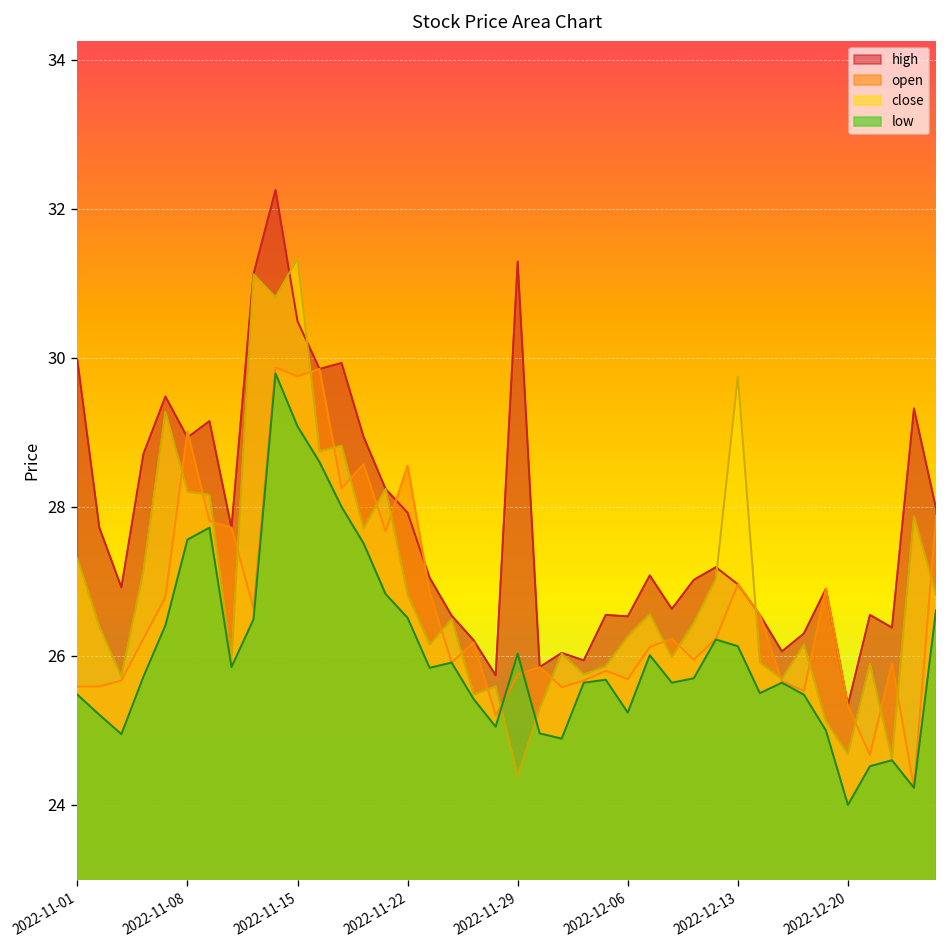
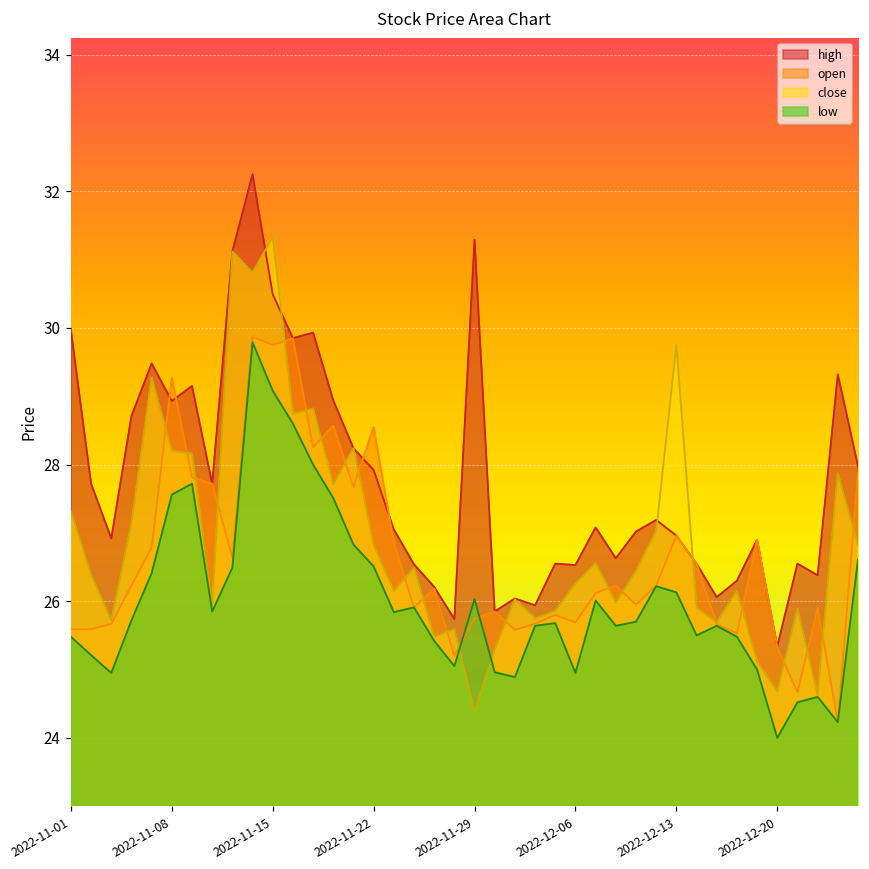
  {
    "high": {
      "2022-11-01": 30.0,
      "2022-11-08": 28.9,
      "2022-11-15": 30.5,
      "2022-11-22": 27.9,
      "2022-11-29": 31.3,
      "2022-12-06": 26.5
    },
    "open": {
      "2022-11-01": 25.6,
-     "2022-11-08": 29.0,
+     "2022-11-08": 29.3,
      "2022-11-15": 29.8,
      "2022-11-22": 28.6,
      "2022-11-29": 25.8,
      "2022-12-06": 25.7
    },
    "close": {
      "2022-11-01": 27.3,
      "2022-11-08": 28.2,
      "2022-11-15": 31.3,
      "2022-11-22": 26.8,
      "2022-11-29": 24.4,
      "2022-12-06": 26.3,
      "2022-12-13": 29.8,
      "2022-12-20": 24.7
    },
    "low": {
      "2022-11-01": 25.5,
      "2022-11-08": 27.6,
      "2022-11-15": 29.1,
      "2022-11-22": 26.5,
      "2022-11-29": 26.0,
-     "2022-12-06": 25.2,
+     "2022-12-06": 25.0,
      "2022-12-13": 26.1,
      "2022-12-20": 24.0
    }
  }
